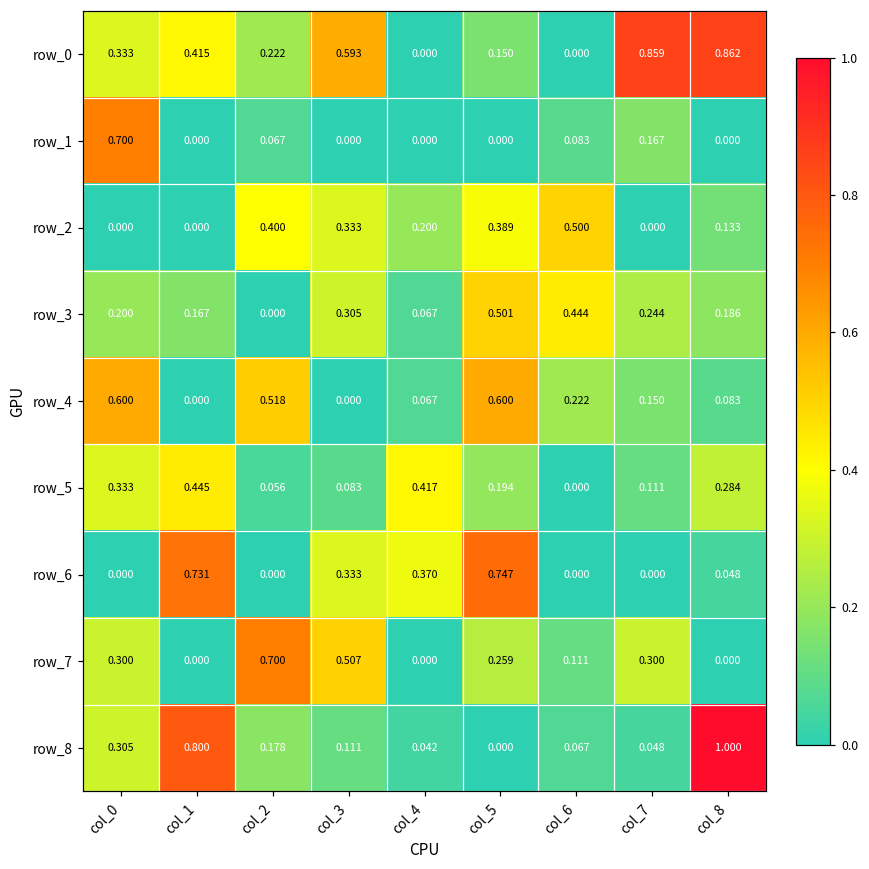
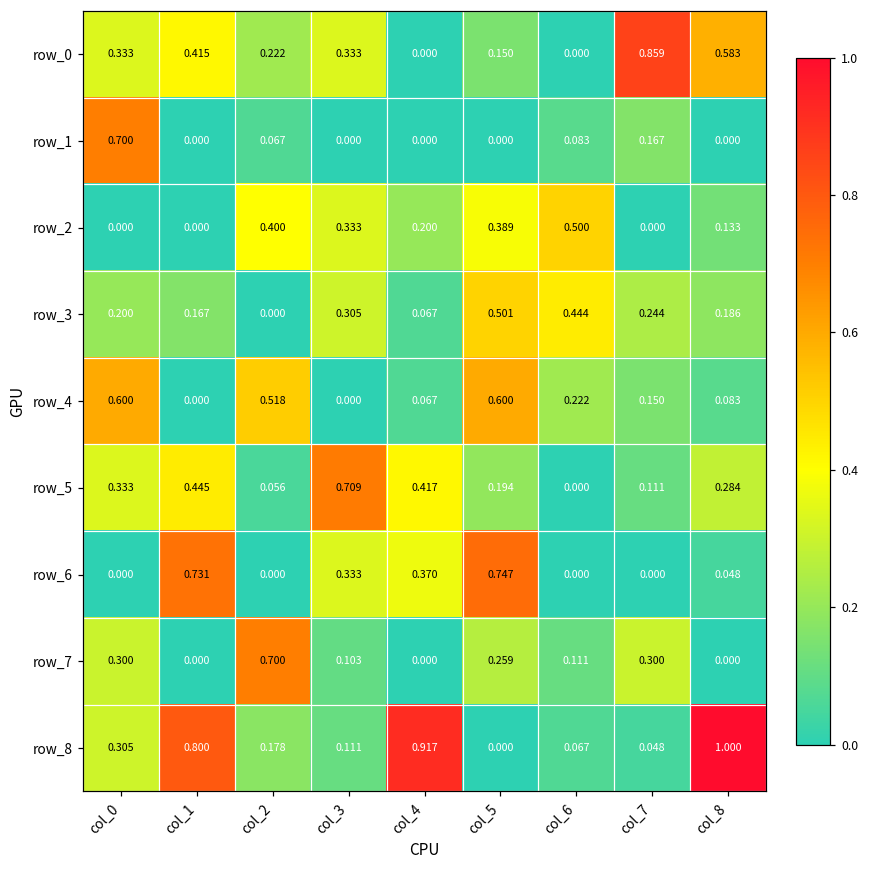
  {
    "row_0": {
      "col_0": 0.333,
      "col_1": 0.415,
      "col_2": 0.222,
-     "col_3": 0.593,
+     "col_3": 0.333,
      "col_4": 0.000,
      "col_5": 0.150,
      "col_6": 0.000,
      "col_7": 0.859,
-     "col_8": 0.862
+     "col_8": 0.583
    },
    "row_1": {
      "col_0": 0.700,
      "col_1": 0.000,
      "col_2": 0.067,
      "col_3": 0.000,
      "col_4": 0.000,
      "col_5": 0.000,
      "col_6": 0.083,
      "col_7": 0.167,
      "col_8": 0.000
    },
    "row_2": {
      "col_0": 0.000,
      "col_1": 0.000,
      "col_2": 0.400,
      "col_3": 0.333,
      "col_4": 0.200,
      "col_5": 0.389,
      "col_6": 0.500,
      "col_7": 0.000,
      "col_8": 0.133
    },
    "row_3": {
      "col_0": 0.200,
      "col_1": 0.167,
      "col_2": 0.000,
      "col_3": 0.305,
      "col_4": 0.067,
      "col_5": 0.501,
      "col_6": 0.444,
      "col_7": 0.244,
      "col_8": 0.186
    },
    "row_4": {
      "col_0": 0.600,
      "col_1": 0.000,
      "col_2": 0.518,
      "col_3": 0.000,
      "col_4": 0.067,
      "col_5": 0.600,
      "col_6": 0.222,
      "col_7": 0.150,
      "col_8": 0.083
    },
    "row_5": {
      "col_0": 0.333,
      "col_1": 0.445,
      "col_2": 0.056,
-     "col_3": 0.083,
+     "col_3": 0.709,
      "col_4": 0.417,
      "col_5": 0.194,
      "col_6": 0.000,
      "col_7": 0.111,
      "col_8": 0.284
    },
    "row_6": {
      "col_0": 0.000,
      "col_1": 0.731,
      "col_2": 0.000,
      "col_3": 0.333,
      "col_4": 0.370,
      "col_5": 0.747,
      "col_6": 0.000,
      "col_7": 0.000,
      "col_8": 0.048
    },
    "row_7": {
      "col_0": 0.300,
      "col_1": 0.000,
      "col_2": 0.700,
-     "col_3": 0.507,
+     "col_3": 0.103,
      "col_4": 0.000,
      "col_5": 0.259,
      "col_6": 0.111,
      "col_7": 0.300,
      "col_8": 0.000
    },
    "row_8": {
      "col_0": 0.305,
      "col_1": 0.800,
      "col_2": 0.178,
      "col_3": 0.111,
-     "col_4": 0.042,
+     "col_4": 0.917,
      "col_5": 0.000,
      "col_6": 0.067,
      "col_7": 0.048,
      "col_8": 1.000
    }
  }
